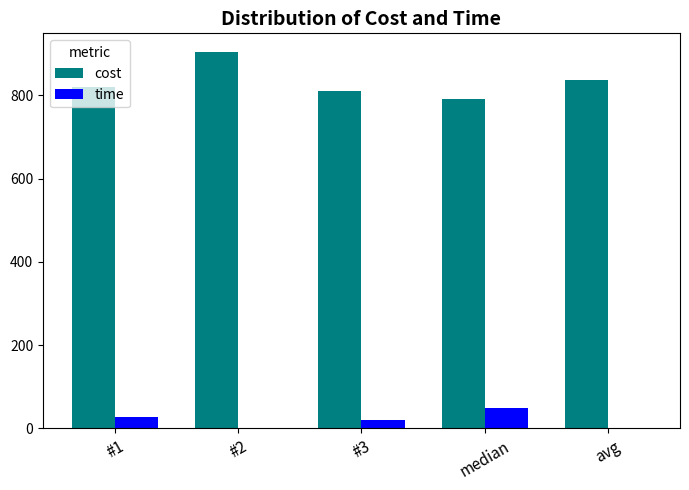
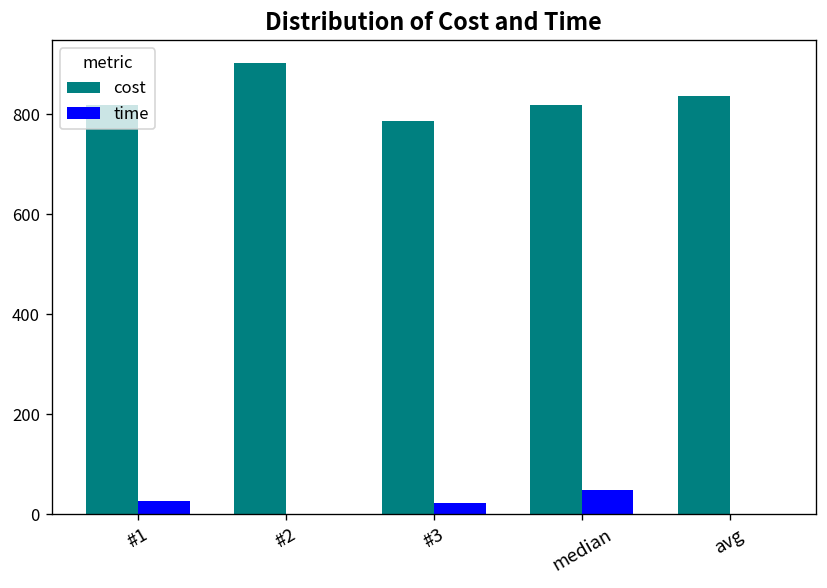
  {
    "cost": {
      "#2": 900,
-     "#3": 810,
-     "median": 790,
+     "#3": 790,
+     "median": 820,
      "avg": 840
    },
    "time": {
      "#1": 30,
      "#3": 20,
      "median": 50
    }
  }
